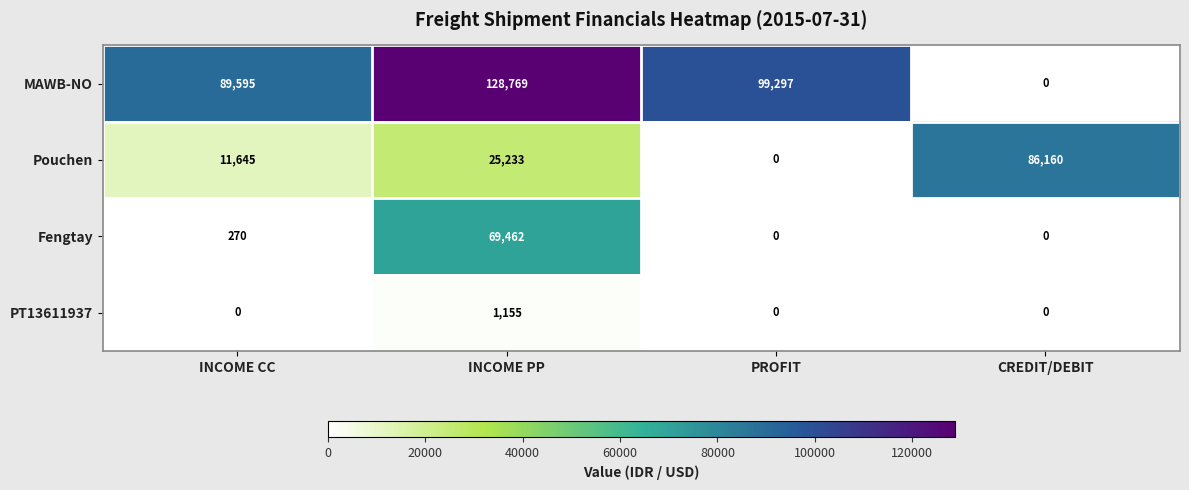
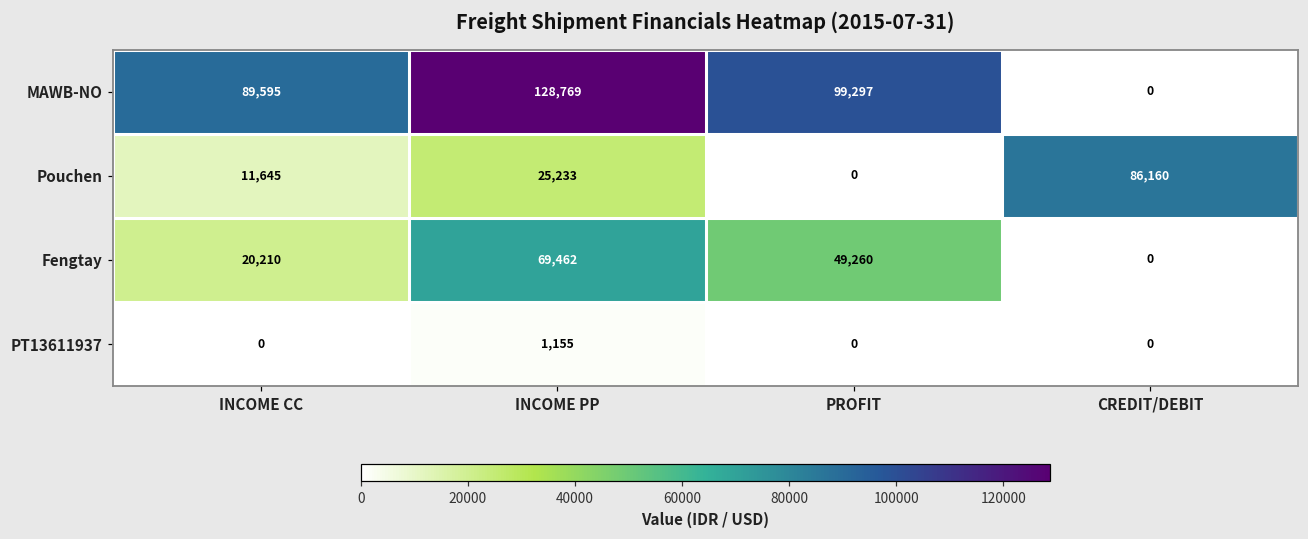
  {
    "MAWB-NO": {
      "INCOME CC": "89,595",
      "INCOME PP": "128,769",
      "PROFIT": "99,297",
      "CREDIT/DEBIT": "0"
    },
    "Pouchen": {
      "INCOME CC": "11,645",
      "INCOME PP": "25,233",
      "PROFIT": "0",
      "CREDIT/DEBIT": "86,160"
    },
    "Fengtay": {
-     "INCOME CC": "270",
+     "INCOME CC": "20,210",
      "INCOME PP": "69,462",
-     "PROFIT": "0",
+     "PROFIT": "49,260",
      "CREDIT/DEBIT": "0"
    },
    "PT13611937": {
      "INCOME CC": "0",
      "INCOME PP": "1,155",
      "PROFIT": "0",
      "CREDIT/DEBIT": "0"
    }
  }
